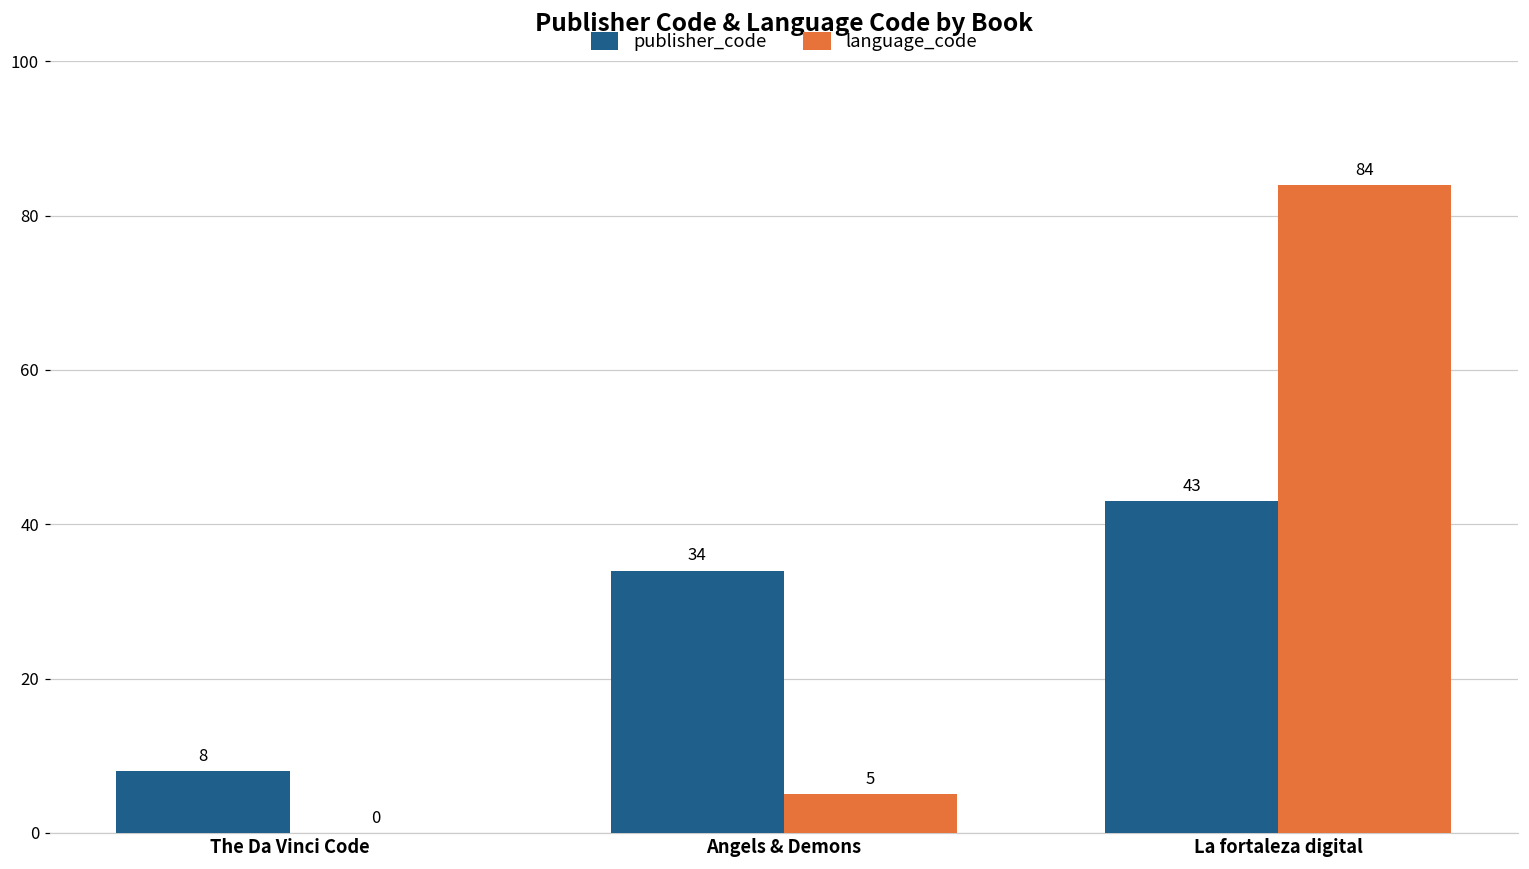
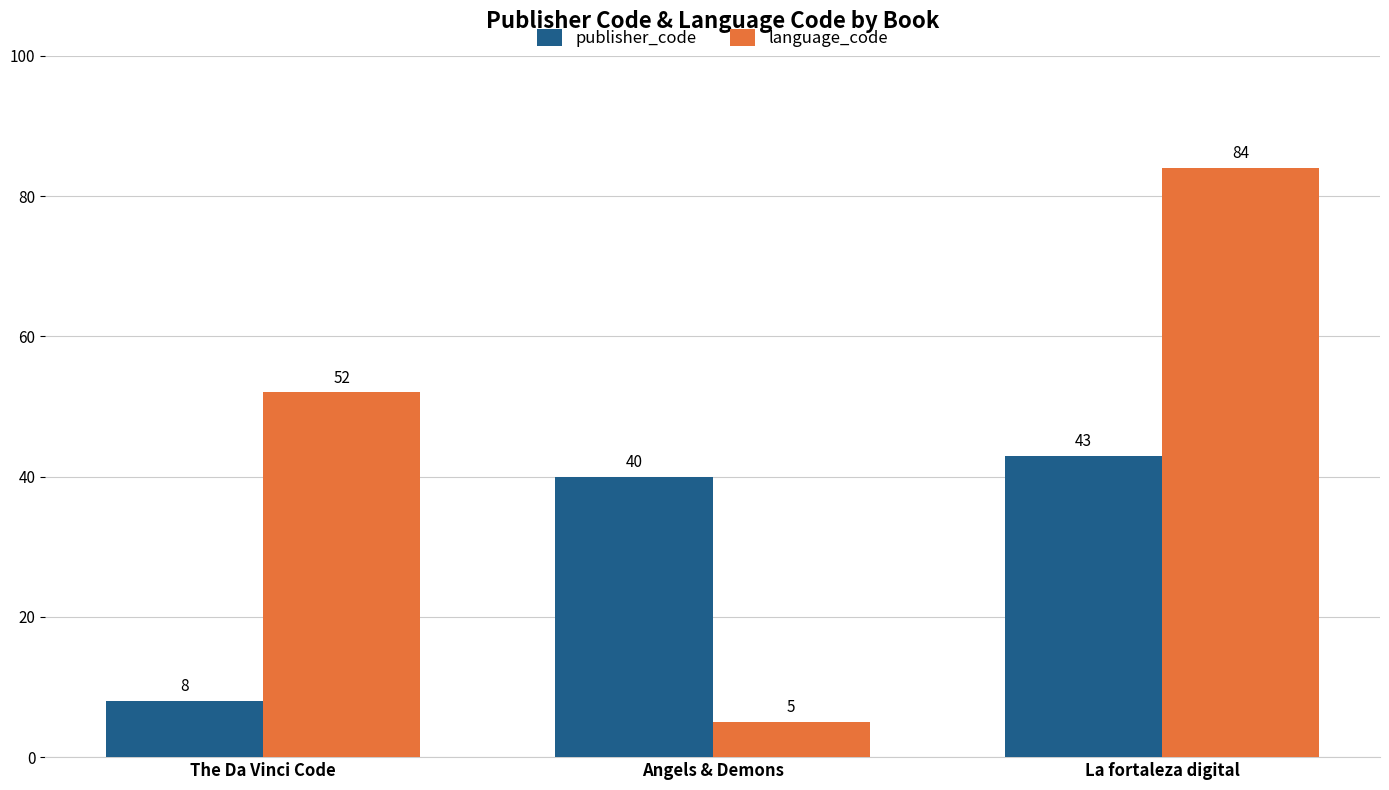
  {
    "publisher_code": {
      "The Da Vinci Code": 8,
-     "Angels & Demons": 34,
+     "Angels & Demons": 40,
      "La fortaleza digital": 43
    },
    "language_code": {
-     "The Da Vinci Code": 0,
+     "The Da Vinci Code": 52,
      "Angels & Demons": 5,
      "La fortaleza digital": 84
    }
  }
